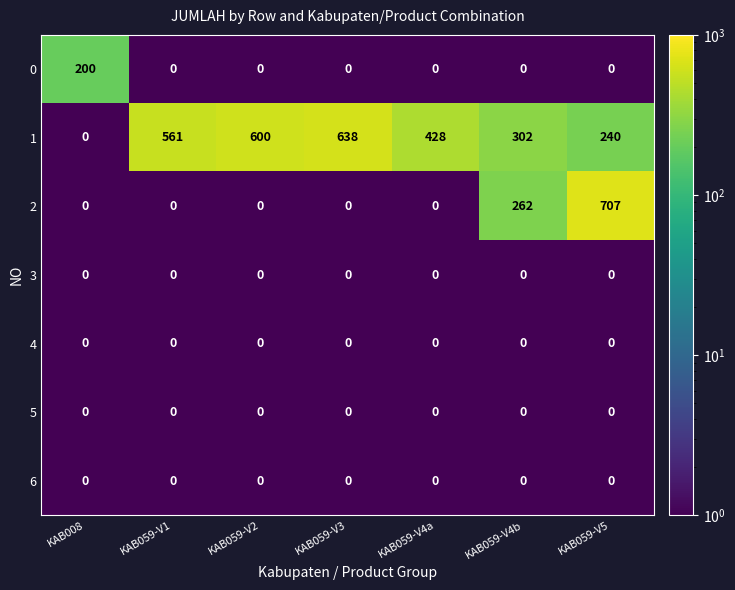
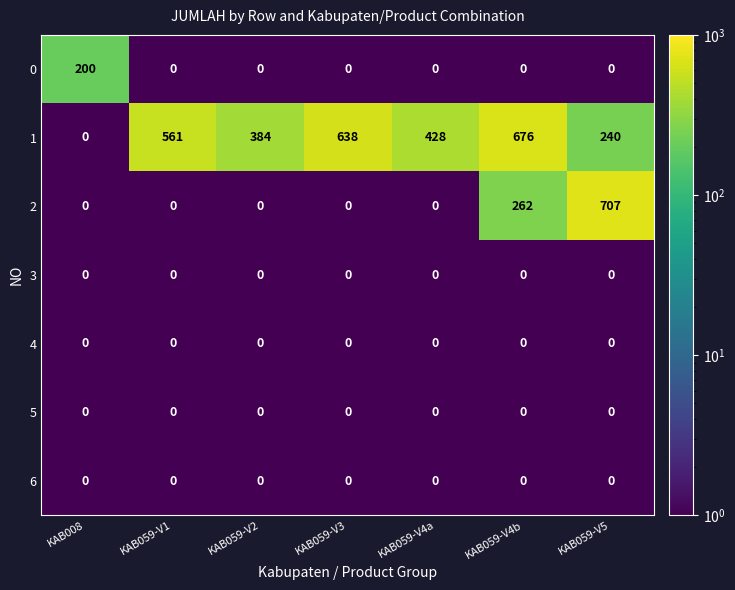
  {
    "0": {
      "KAB008": 200,
      "KAB059-V1": 0,
      "KAB059-V2": 0,
      "KAB059-V3": 0,
      "KAB059-V4a": 0,
      "KAB059-V4b": 0,
      "KAB059-V5": 0
    },
    "1": {
      "KAB008": 0,
      "KAB059-V1": 561,
-     "KAB059-V2": 600,
+     "KAB059-V2": 384,
      "KAB059-V3": 638,
      "KAB059-V4a": 428,
-     "KAB059-V4b": 302,
+     "KAB059-V4b": 676,
      "KAB059-V5": 240
    },
    "2": {
      "KAB008": 0,
      "KAB059-V1": 0,
      "KAB059-V2": 0,
      "KAB059-V3": 0,
      "KAB059-V4a": 0,
      "KAB059-V4b": 262,
      "KAB059-V5": 707
    },
    "3": {
      "KAB008": 0,
      "KAB059-V1": 0,
      "KAB059-V2": 0,
      "KAB059-V3": 0,
      "KAB059-V4a": 0,
      "KAB059-V4b": 0,
      "KAB059-V5": 0
    },
    "4": {
      "KAB008": 0,
      "KAB059-V1": 0,
      "KAB059-V2": 0,
      "KAB059-V3": 0,
      "KAB059-V4a": 0,
      "KAB059-V4b": 0,
      "KAB059-V5": 0
    },
    "5": {
      "KAB008": 0,
      "KAB059-V1": 0,
      "KAB059-V2": 0,
      "KAB059-V3": 0,
      "KAB059-V4a": 0,
      "KAB059-V4b": 0,
      "KAB059-V5": 0
    },
    "6": {
      "KAB008": 0,
      "KAB059-V1": 0,
      "KAB059-V2": 0,
      "KAB059-V3": 0,
      "KAB059-V4a": 0,
      "KAB059-V4b": 0,
      "KAB059-V5": 0
    }
  }
